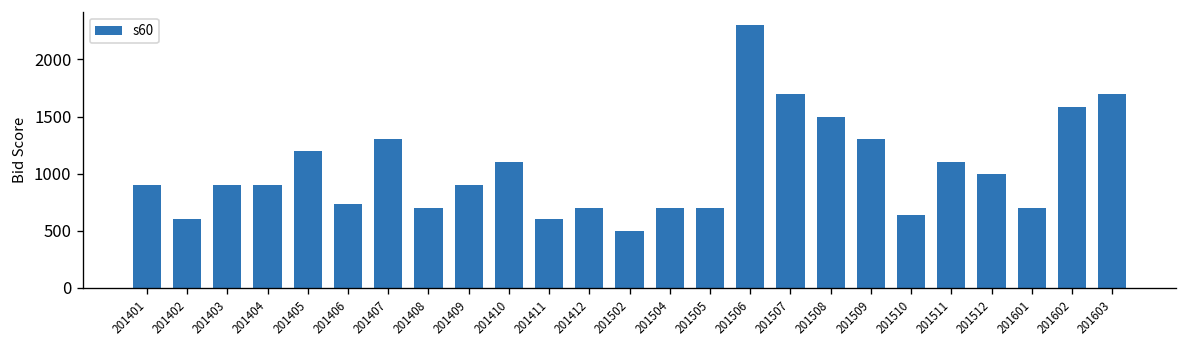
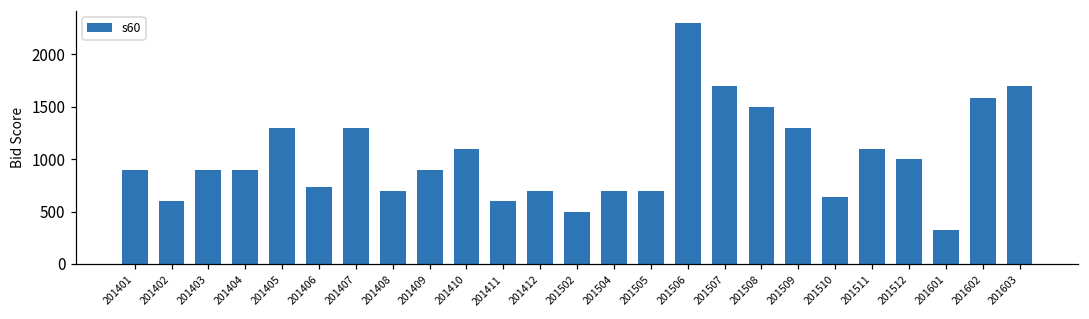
  {
    "201401": 900,
    "201402": 600,
    "201403": 900,
    "201404": 900,
-   "201405": 1200,
+   "201405": 1300,
    "201406": 700,
    "201407": 1300,
    "201408": 700,
    "201409": 900,
    "201410": 1100,
    "201411": 600,
    "201412": 700,
    "201502": 500,
    "201504": 700,
    "201505": 700,
    "201506": 2300,
    "201507": 1700,
    "201508": 1500,
    "201509": 1300,
    "201510": 600,
    "201511": 1100,
    "201512": 1000,
-   "201601": 700,
+   "201601": 300,
    "201602": 1600,
    "201603": 1700
  }
